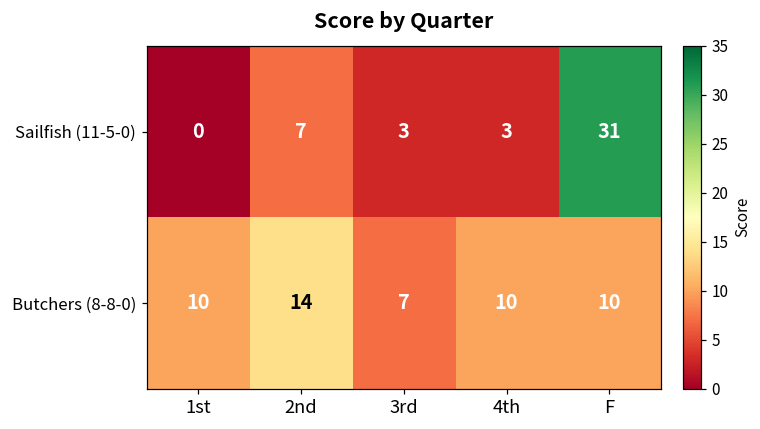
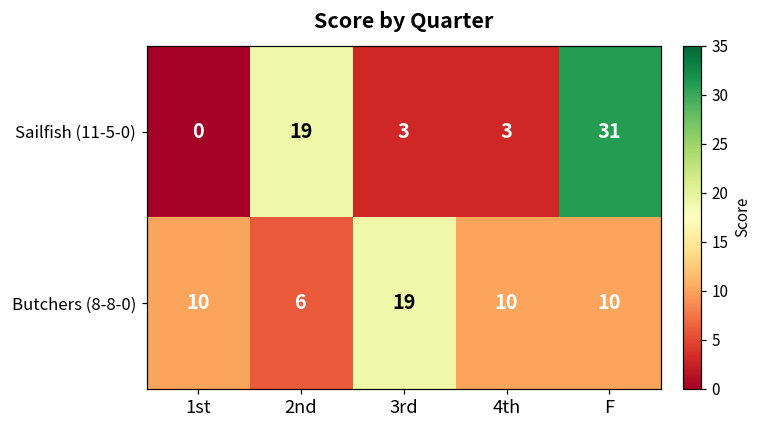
  {
    "Sailfish (11-5-0)": {
      "1st": 0,
-     "2nd": 7,
+     "2nd": 19,
      "3rd": 3,
      "4th": 3,
      "F": 31
    },
    "Butchers (8-8-0)": {
      "1st": 10,
-     "2nd": 14,
-     "3rd": 7,
+     "2nd": 6,
+     "3rd": 19,
      "4th": 10,
      "F": 10
    }
  }
